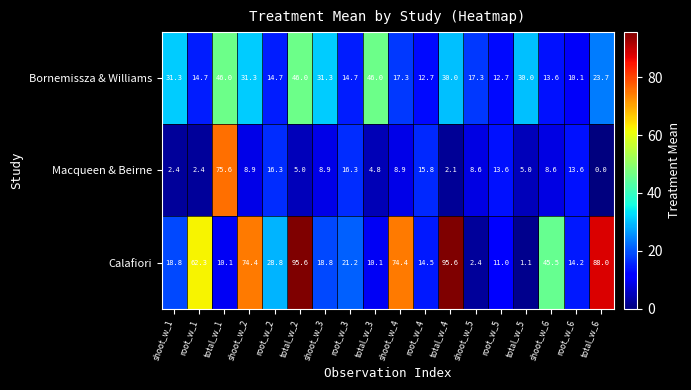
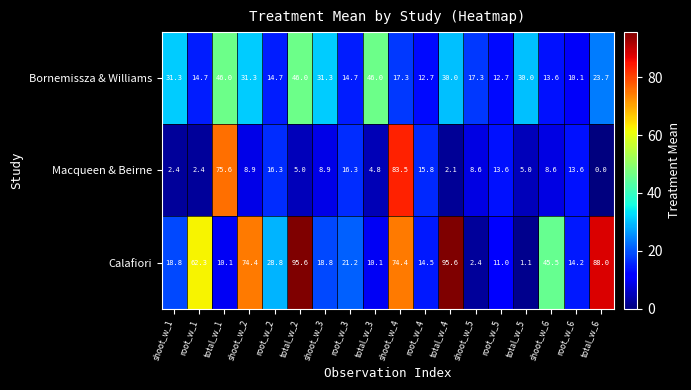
  {
    "Bornemissza & Williams": {
      "shoot_w_1": 31.3,
      "root_w_1": 14.7,
      "total_w_1": 46.0,
      "shoot_w_2": 31.3,
      "root_w_2": 14.7,
      "total_w_2": 46.0,
      "shoot_w_3": 31.3,
      "root_w_3": 14.7,
      "total_w_3": 46.0,
      "shoot_w_4": 17.3,
      "root_w_4": 12.7,
      "total_w_4": 30.0,
      "shoot_w_5": 17.3,
      "root_w_5": 12.7,
      "total_w_5": 30.0,
      "shoot_w_6": 13.6,
      "root_w_6": 10.1,
      "total_w_6": 23.7
    },
    "Macqueen & Beirne": {
      "shoot_w_1": 2.4,
      "root_w_1": 2.4,
      "total_w_1": 75.6,
      "shoot_w_2": 8.9,
      "root_w_2": 16.3,
      "total_w_2": 5.0,
      "shoot_w_3": 8.9,
      "root_w_3": 16.3,
      "total_w_3": 4.8,
-     "shoot_w_4": 8.9,
+     "shoot_w_4": 83.5,
      "root_w_4": 15.8,
      "total_w_4": 2.1,
      "shoot_w_5": 8.6,
      "root_w_5": 13.6,
      "total_w_5": 5.0,
      "shoot_w_6": 8.6,
      "root_w_6": 13.6,
      "total_w_6": 0.0
    },
    "Calafiori": {
      "shoot_w_1": 18.8,
      "root_w_1": 62.3,
      "total_w_1": 10.1,
      "shoot_w_2": 74.4,
      "root_w_2": 28.8,
      "total_w_2": 95.6,
      "shoot_w_3": 18.8,
      "root_w_3": 21.2,
      "total_w_3": 10.1,
      "shoot_w_4": 74.4,
      "root_w_4": 14.5,
      "total_w_4": 95.6,
      "shoot_w_5": 2.4,
      "root_w_5": 11.0,
      "total_w_5": 1.1,
      "shoot_w_6": 45.5,
      "root_w_6": 14.2,
      "total_w_6": 88.0
    }
  }
